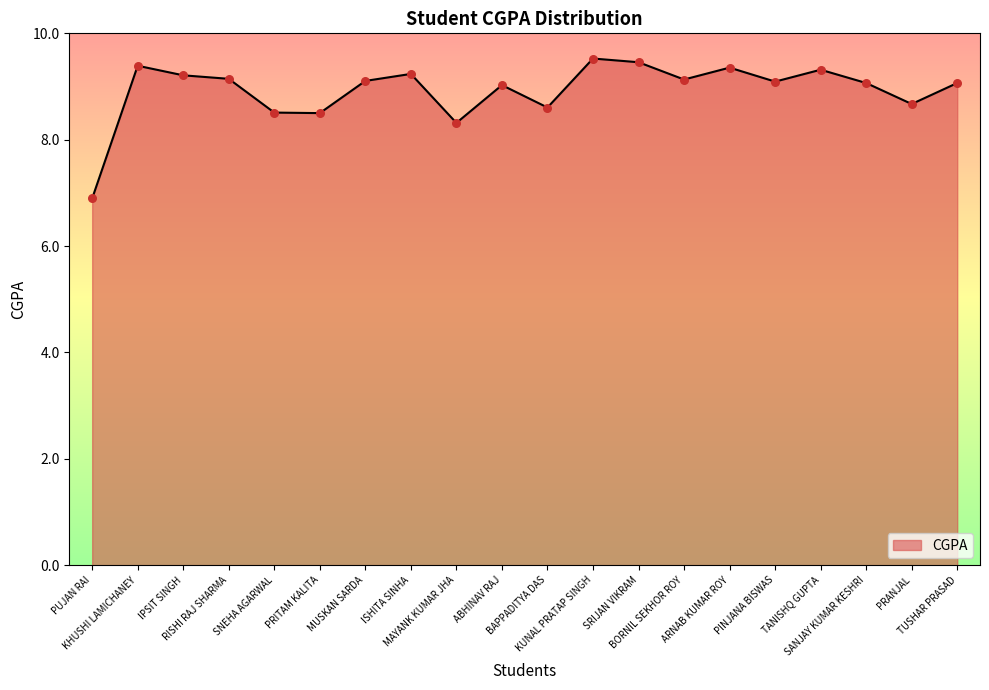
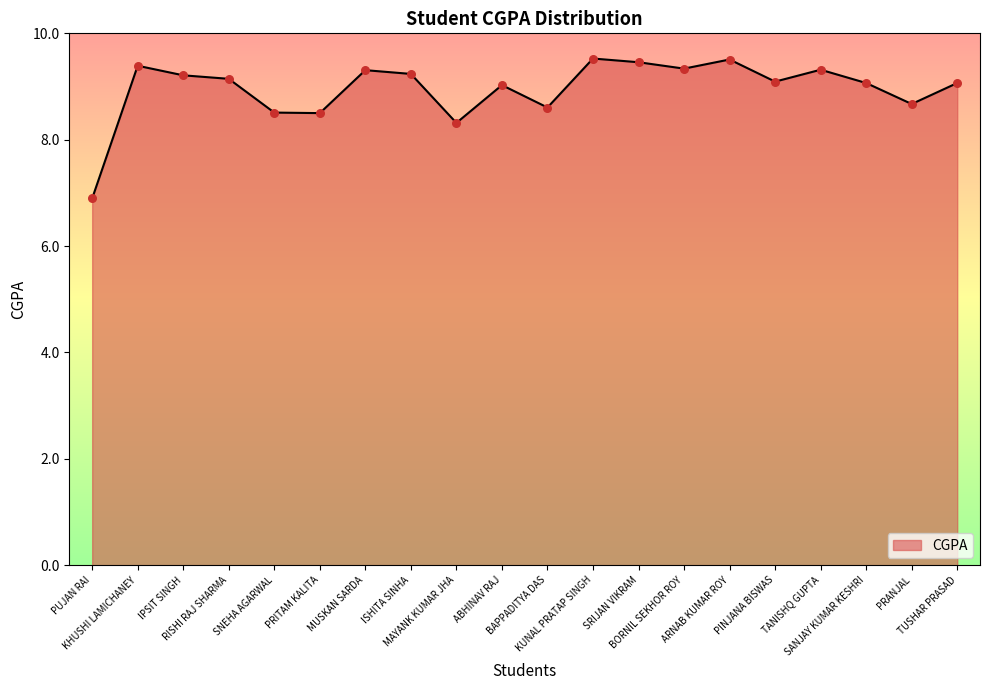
  {
    "PUJAN RAI": 6.9,
    "KHUSHI LAMICHANEY": 9.4,
    "IPSIT SINGH": 9.2,
    "RISHI RAJ SHARMA": 9.1,
    "SNEHA AGARWAL": 8.5,
    "PRITAM KALITA": 8.5,
-   "MUSKAN SARDA": 9.1,
+   "MUSKAN SARDA": 9.3,
    "ISHITA SINHA": 9.2,
    "MAYANK KUMAR JHA": 8.3,
    "ABHINAV RAJ": 9.0,
    "BAPPADITYA DAS": 8.6,
    "KUNAL PRATAP SINGH": 9.5,
    "SRIJAN VIKRAM": 9.5,
-   "BORNIL SEKHOR ROY": 9.1,
-   "ARNAB KUMAR ROY": 9.4,
+   "BORNIL SEKHOR ROY": 9.3,
+   "ARNAB KUMAR ROY": 9.5,
    "PINJANA BISWAS": 9.1,
    "TANISHQ GUPTA": 9.3,
    "SANJAY KUMAR KESHRI": 9.1,
    "PRANJAL": 8.7,
    "TUSHAR PRASAD": 9.1
  }
